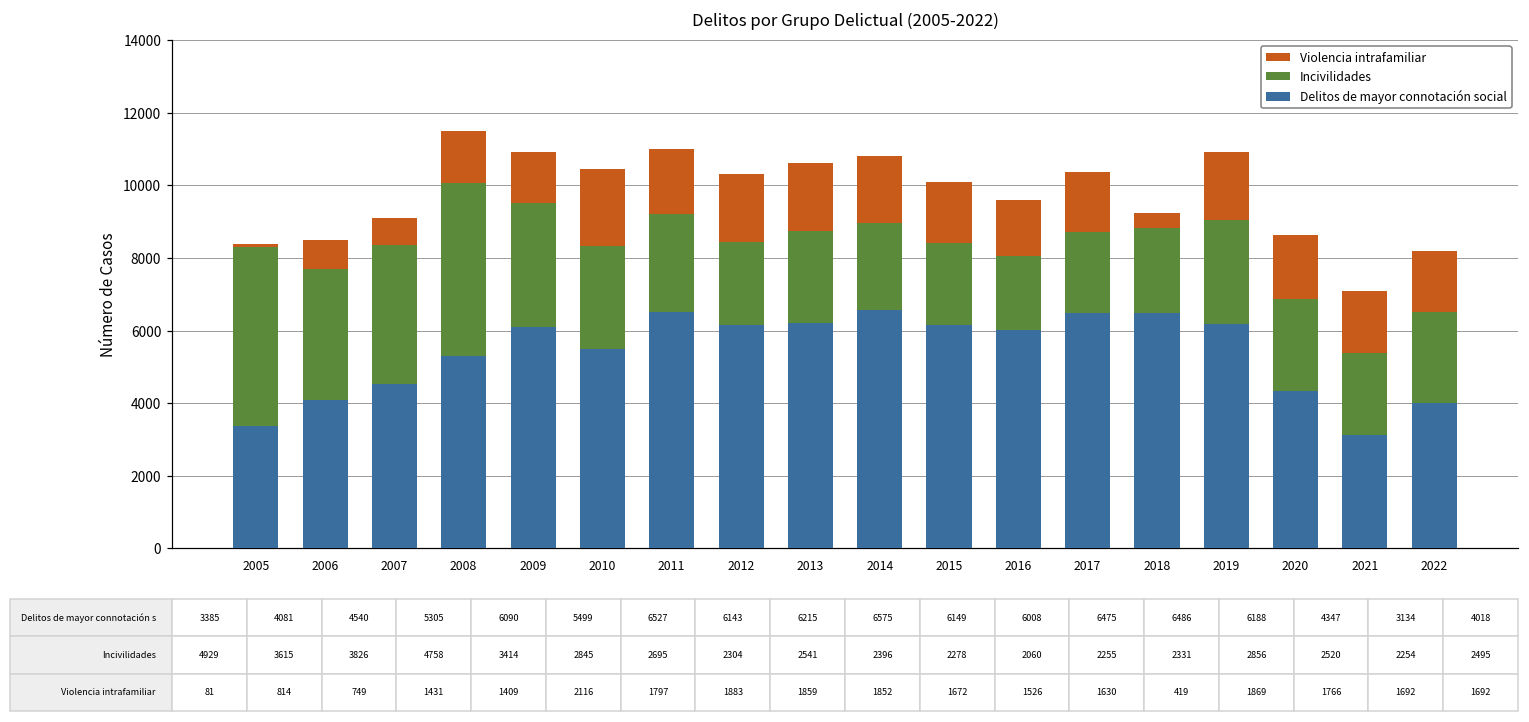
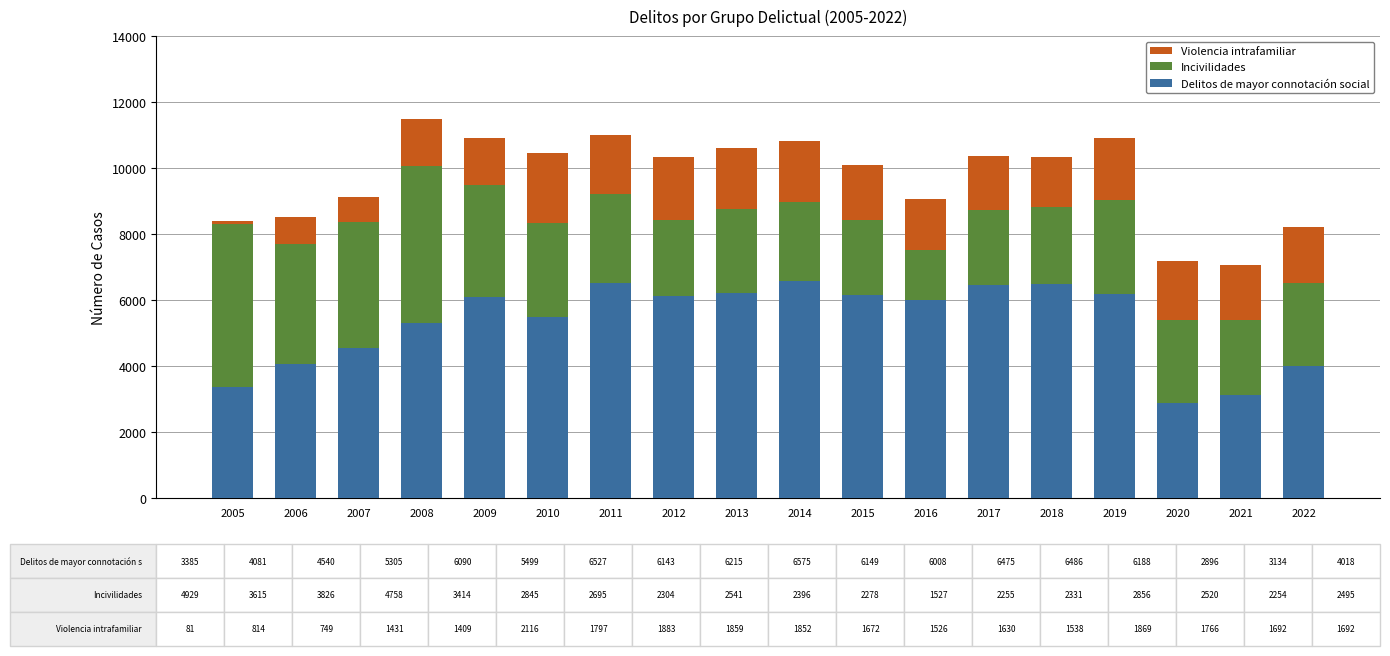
  {
    "Delitos de mayor connotación social": {
-     "2020": 4347
+     "2020": 2896
    },
    "Incivilidades": {
-     "2016": 2060
+     "2016": 1527
    },
    "Violencia intrafamiliar": {
-     "2018": 419
+     "2018": 1538
    }
  }
